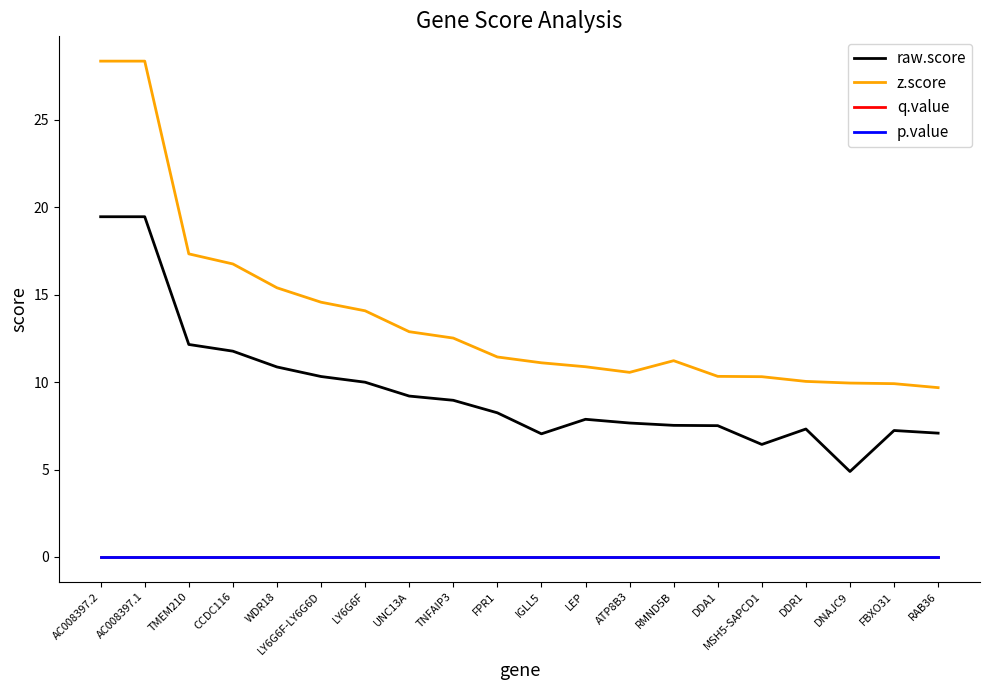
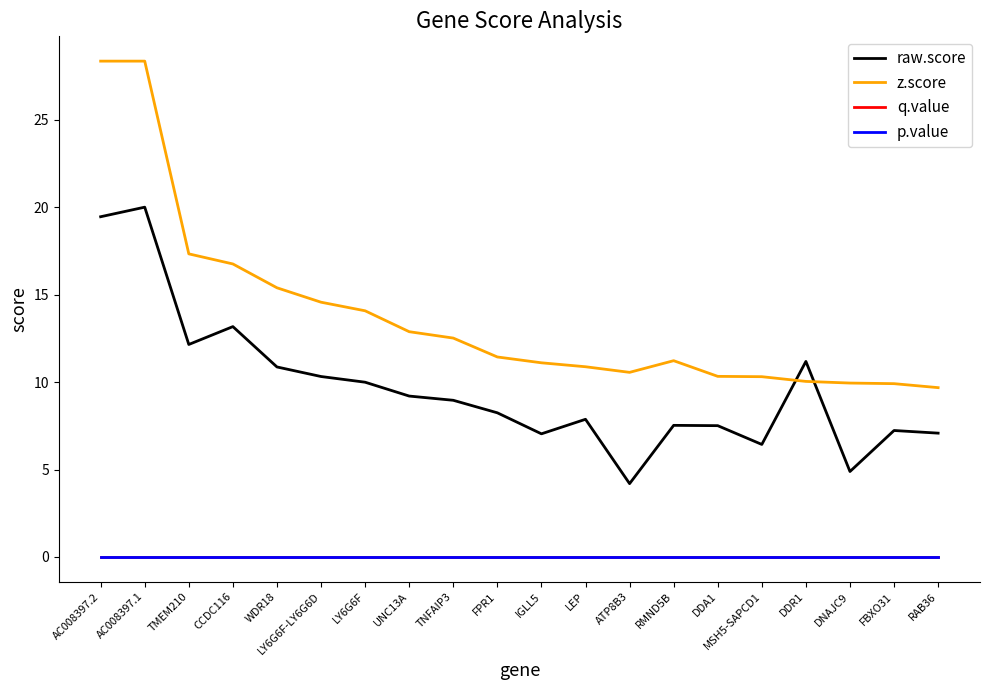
  {
    "raw.score": {
      "AC008397.2": 19.5,
-     "AC008397.1": 19.5,
+     "AC008397.1": 20.0,
      "TMEM210": 12.1,
-     "CCDC116": 11.8,
+     "CCDC116": 13.2,
      "WDR18": 10.9,
      "LY6G6F-LY6G6D": 10.3,
      "LY6G6F": 10.0,
      "UNC13A": 9.2,
      "TNFAIP3": 9.0,
      "FPR1": 8.2,
      "IGLL5": 7.0,
      "LEP": 7.9,
-     "ATP8B3": 7.7,
+     "ATP8B3": 4.2,
      "RMND5B": 7.5,
      "DDA1": 7.5,
      "MSH5-SAPCD1": 6.4,
-     "DDR1": 7.3,
+     "DDR1": 11.2,
      "DNAJC9": 4.9,
      "FBXO31": 7.2,
      "RAB36": 7.1
    },
    "z.score": {
      "AC008397.2": 28.3,
      "AC008397.1": 28.3,
      "TMEM210": 17.3,
      "CCDC116": 16.8,
      "WDR18": 15.4,
      "LY6G6F-LY6G6D": 14.6,
      "LY6G6F": 14.1,
      "UNC13A": 12.9,
      "TNFAIP3": 12.5,
      "FPR1": 11.4,
      "IGLL5": 11.1,
      "LEP": 10.9,
      "ATP8B3": 10.6,
      "RMND5B": 11.2,
      "DDA1": 10.3,
      "MSH5-SAPCD1": 10.3,
      "DDR1": 10.0,
      "DNAJC9": 9.9,
      "FBXO31": 9.9,
      "RAB36": 9.7
    },
    "p.value": {
      "AC008397.2": 0.0,
      "AC008397.1": 0.0,
      "TMEM210": 0.0,
      "CCDC116": 0.0,
      "WDR18": 0.0,
      "LY6G6F-LY6G6D": 0.0,
      "LY6G6F": 0.0,
      "UNC13A": 0.0,
      "TNFAIP3": 0.0,
      "FPR1": 0.0,
      "IGLL5": 0.0,
      "LEP": 0.0,
      "ATP8B3": 0.0,
      "RMND5B": 0.0,
      "DDA1": 0.0,
      "MSH5-SAPCD1": 0.0,
      "DDR1": 0.0,
      "DNAJC9": 0.0,
      "FBXO31": 0.0,
      "RAB36": 0.0
    }
  }
